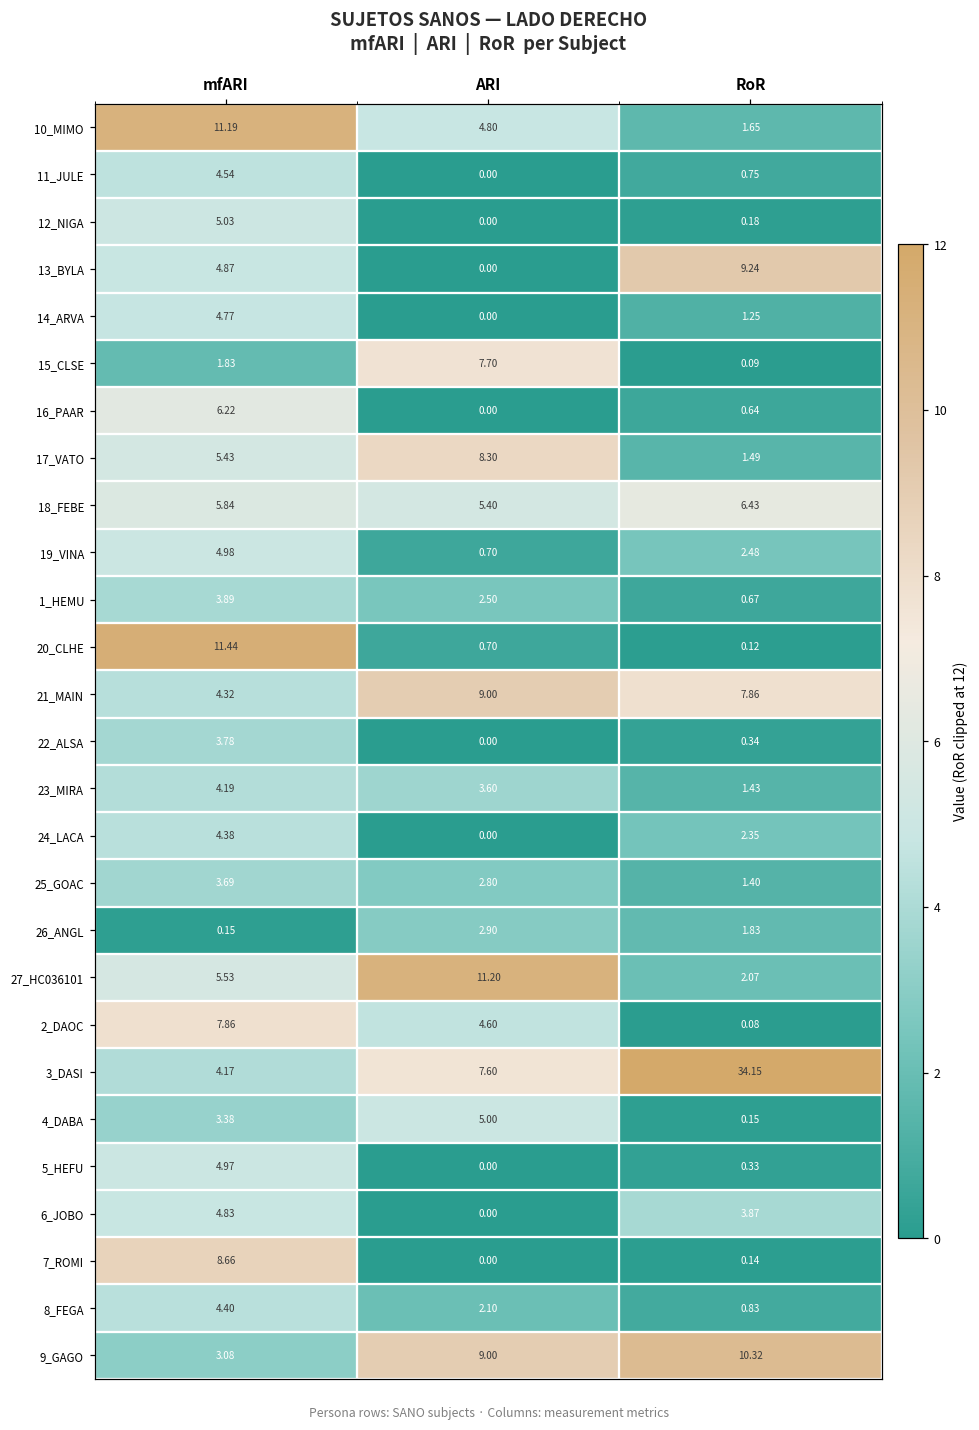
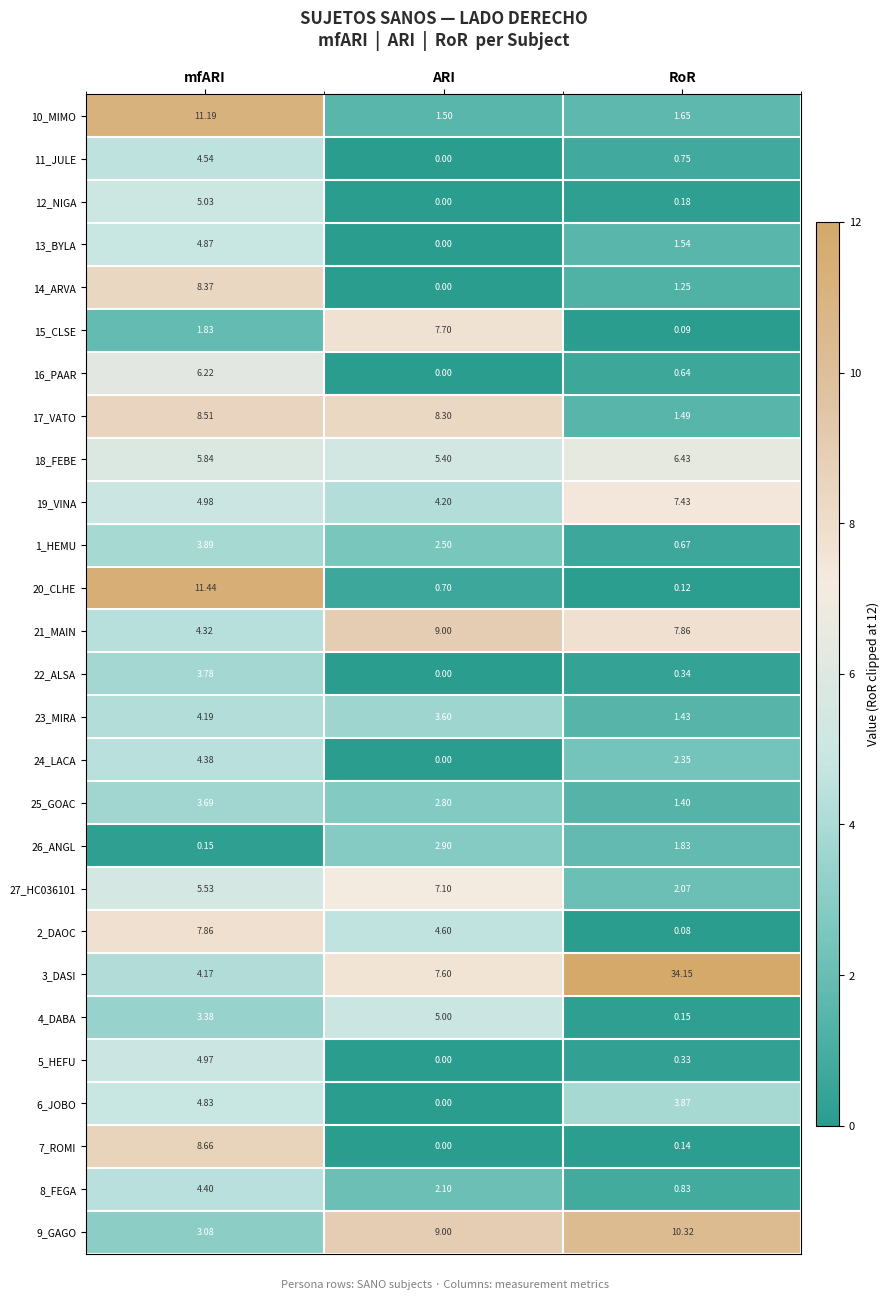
  {
    "10_MIMO": {
      "mfARI": 11.19,
-     "ARI": 4.80,
+     "ARI": 1.50,
      "RoR": 1.65
    },
    "11_JULE": {
      "mfARI": 4.54,
      "ARI": 0.00,
      "RoR": 0.75
    },
    "12_NIGA": {
      "mfARI": 5.03,
      "ARI": 0.00,
      "RoR": 0.18
    },
    "13_BYLA": {
      "mfARI": 4.87,
      "ARI": 0.00,
-     "RoR": 9.24
+     "RoR": 1.54
    },
    "14_ARVA": {
-     "mfARI": 4.77,
+     "mfARI": 8.37,
      "ARI": 0.00,
      "RoR": 1.25
    },
    "15_CLSE": {
      "mfARI": 1.83,
      "ARI": 7.70,
      "RoR": 0.09
    },
    "16_PAAR": {
      "mfARI": 6.22,
      "ARI": 0.00,
      "RoR": 0.64
    },
    "17_VATO": {
-     "mfARI": 5.43,
+     "mfARI": 8.51,
      "ARI": 8.30,
      "RoR": 1.49
    },
    "18_FEBE": {
      "mfARI": 5.84,
      "ARI": 5.40,
      "RoR": 6.43
    },
    "19_VINA": {
      "mfARI": 4.98,
-     "ARI": 0.70,
-     "RoR": 2.48
+     "ARI": 4.20,
+     "RoR": 7.43
    },
    "1_HEMU": {
      "mfARI": 3.89,
      "ARI": 2.50,
      "RoR": 0.67
    },
    "20_CLHE": {
      "mfARI": 11.44,
      "ARI": 0.70,
      "RoR": 0.12
    },
    "21_MAIN": {
      "mfARI": 4.32,
      "ARI": 9.00,
      "RoR": 7.86
    },
    "22_ALSA": {
      "mfARI": 3.78,
      "ARI": 0.00,
      "RoR": 0.34
    },
    "23_MIRA": {
      "mfARI": 4.19,
      "ARI": 3.60,
      "RoR": 1.43
    },
    "24_LACA": {
      "mfARI": 4.38,
      "ARI": 0.00,
      "RoR": 2.35
    },
    "25_GOAC": {
      "mfARI": 3.69,
      "ARI": 2.80,
      "RoR": 1.40
    },
    "26_ANGL": {
      "mfARI": 0.15,
      "ARI": 2.90,
      "RoR": 1.83
    },
    "27_HC036101": {
      "mfARI": 5.53,
-     "ARI": 11.20,
+     "ARI": 7.10,
      "RoR": 2.07
    },
    "2_DAOC": {
      "mfARI": 7.86,
      "ARI": 4.60,
      "RoR": 0.08
    },
    "3_DASI": {
      "mfARI": 4.17,
      "ARI": 7.60,
      "RoR": 34.15
    },
    "4_DABA": {
      "mfARI": 3.38,
      "ARI": 5.00,
      "RoR": 0.15
    },
    "5_HEFU": {
      "mfARI": 4.97,
      "ARI": 0.00,
      "RoR": 0.33
    },
    "6_JOBO": {
      "mfARI": 4.83,
      "ARI": 0.00,
      "RoR": 3.87
    },
    "7_ROMI": {
      "mfARI": 8.66,
      "ARI": 0.00,
      "RoR": 0.14
    },
    "8_FEGA": {
      "mfARI": 4.40,
      "ARI": 2.10,
      "RoR": 0.83
    },
    "9_GAGO": {
      "mfARI": 3.08,
      "ARI": 9.00,
      "RoR": 10.32
    }
  }
